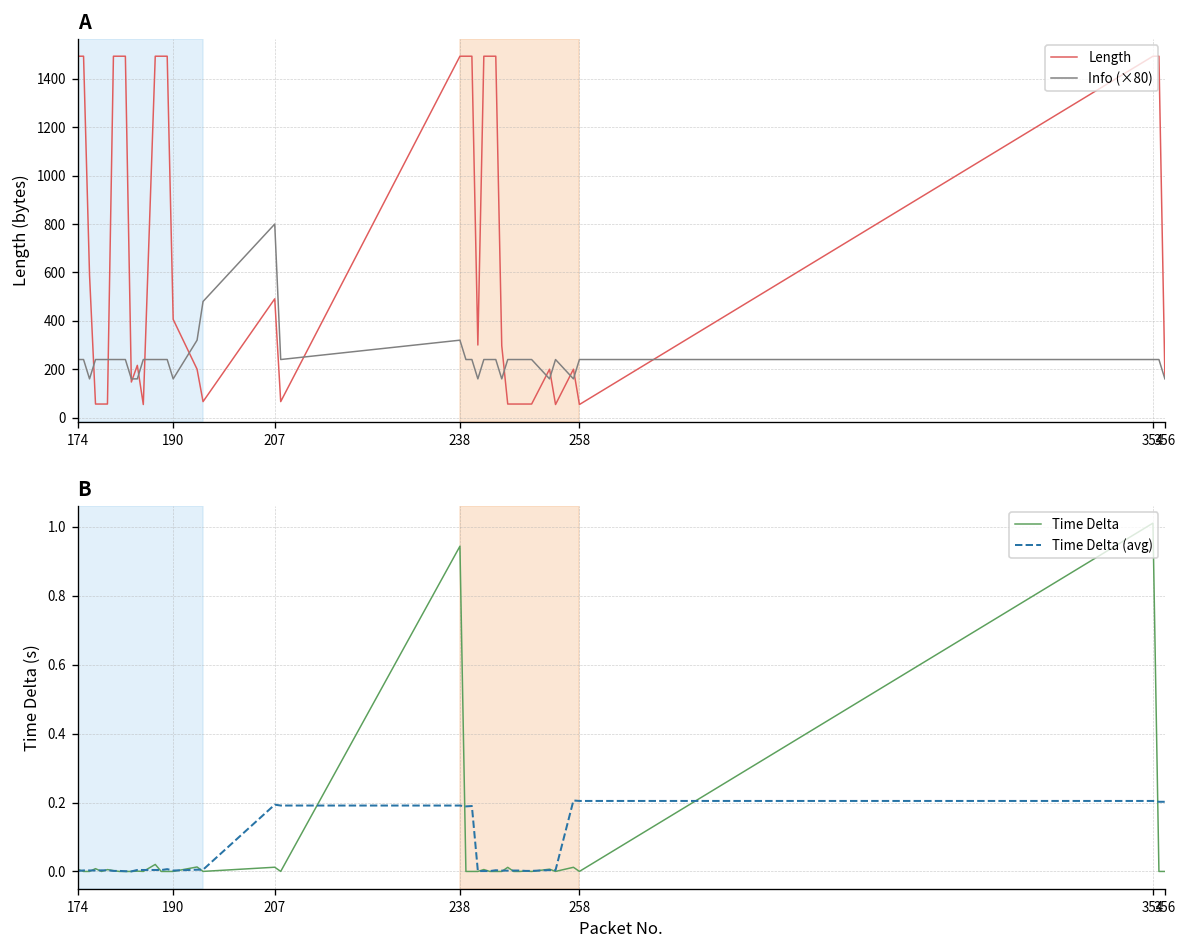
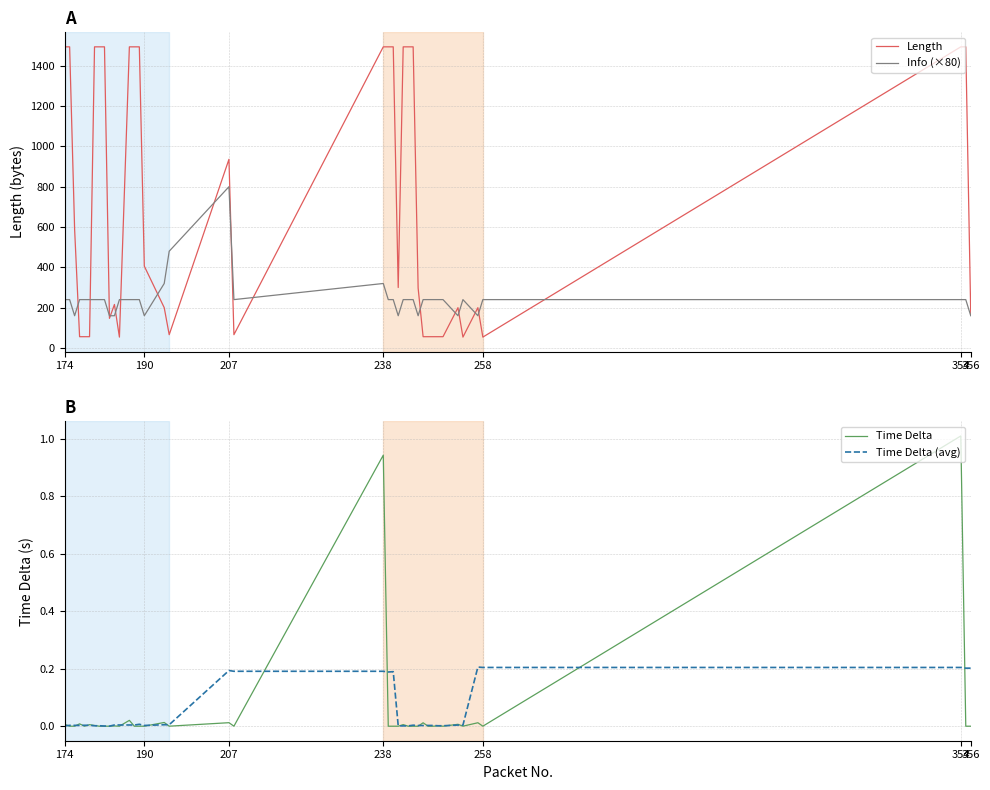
  {
    "A": {
      "Length": {
        "174": 1490,
        "190": 410,
-       "207": 490,
+       "207": 940,
        "238": 1490,
        "258": 50
      },
      "Info (×80)": {
        "174": 240,
        "190": 160,
        "207": 800,
        "238": 320,
        "258": 240
      }
    },
    "B": {
      "Time Delta": {
        "207": 0.01,
        "238": 0.94,
        "258": 0.00
      },
      "Time Delta (avg)": {
        "207": 0.19,
        "238": 0.19,
        "258": 0.20
      }
    }
  }
